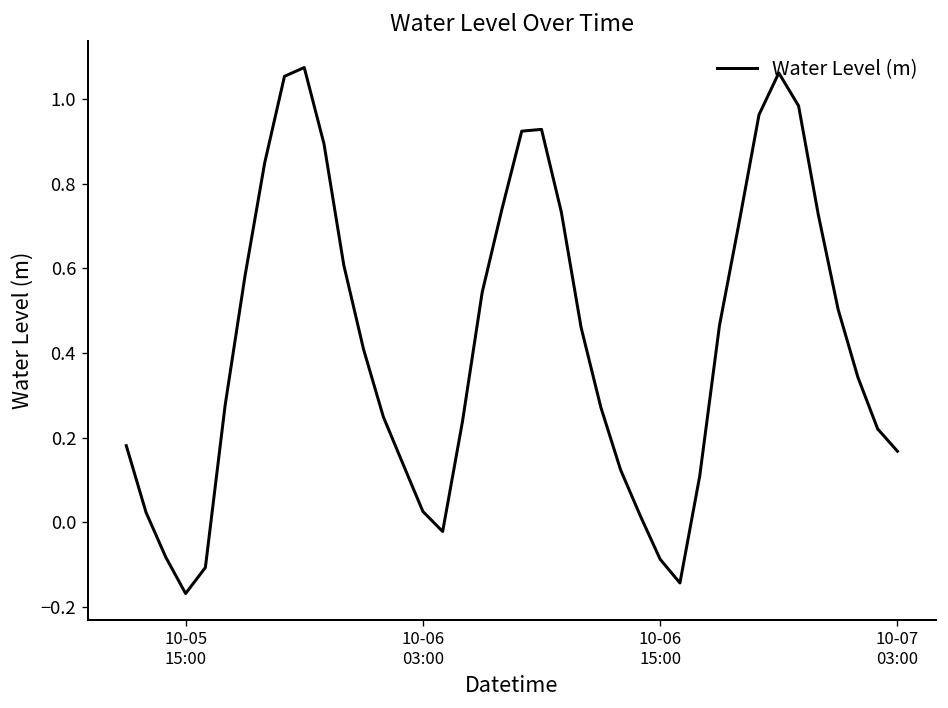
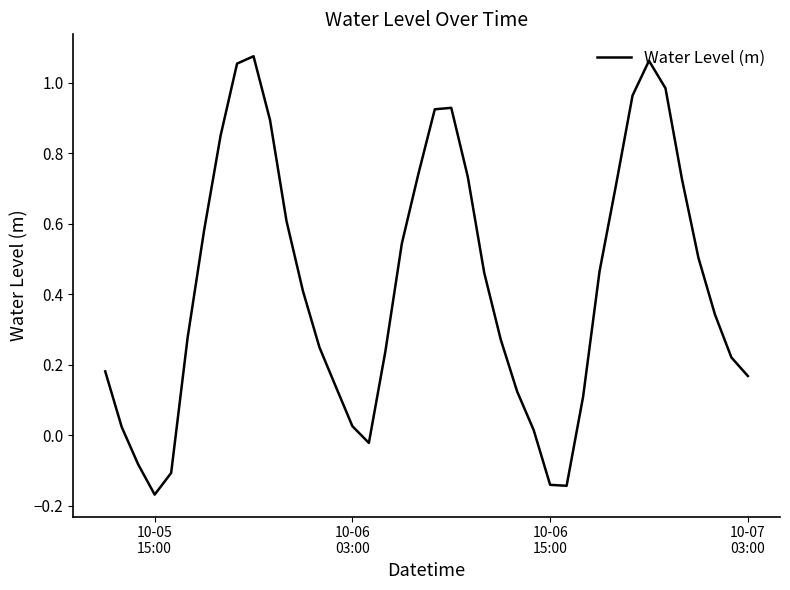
  {
    "10-05 15:00": -0.17,
    "10-06 03:00": 0.03,
-   "10-06 15:00": -0.09,
+   "10-06 15:00": -0.14,
    "10-07 03:00": 0.17
  }
